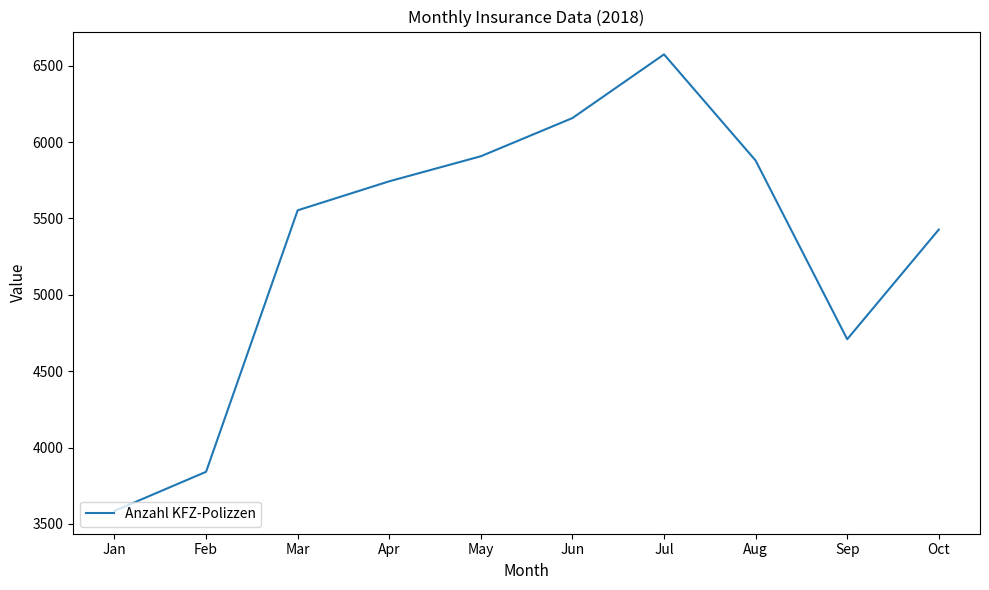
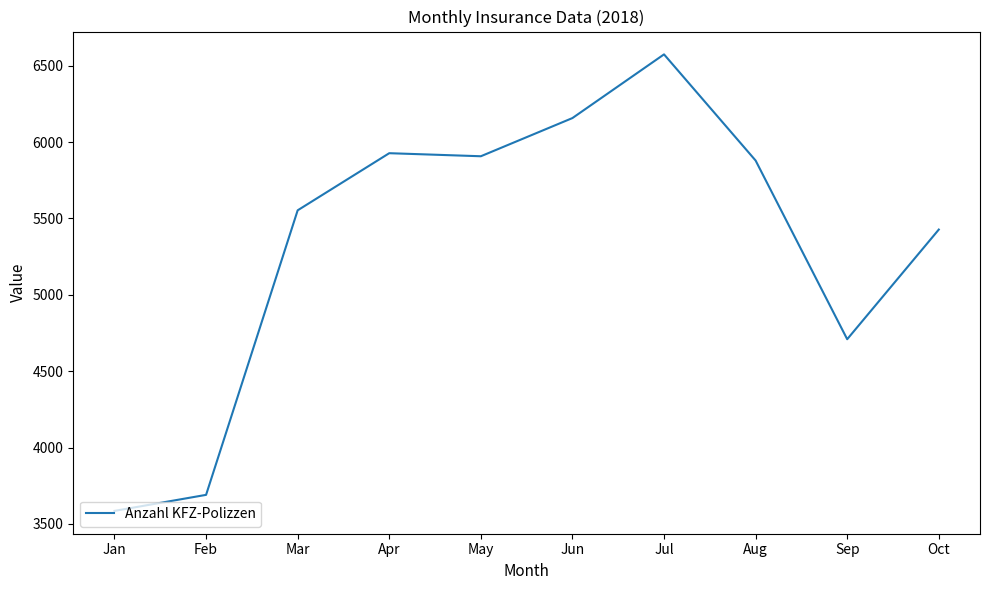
  {
-   "Feb": 3840,
+   "Feb": 3690,
    "Mar": 5550,
-   "Apr": 5740,
+   "Apr": 5930,
    "May": 5910,
    "Jun": 6160,
    "Jul": 6570,
    "Aug": 5880,
    "Sep": 4710,
    "Oct": 5430
  }
